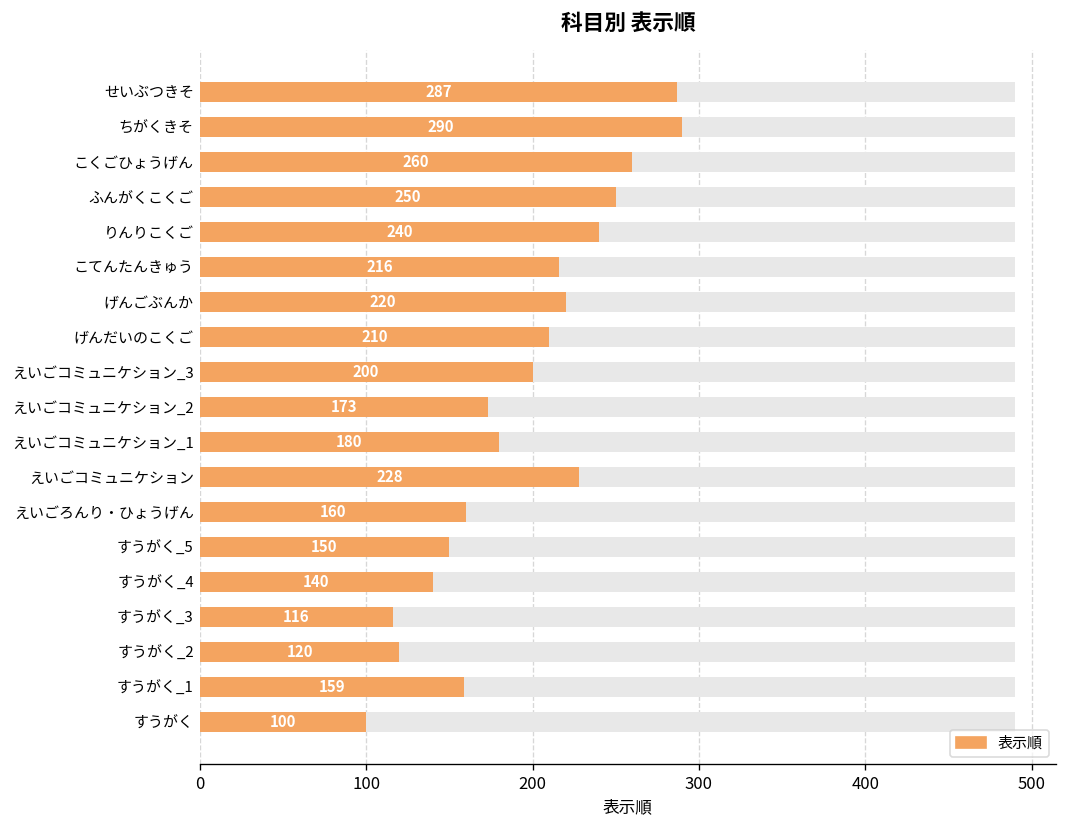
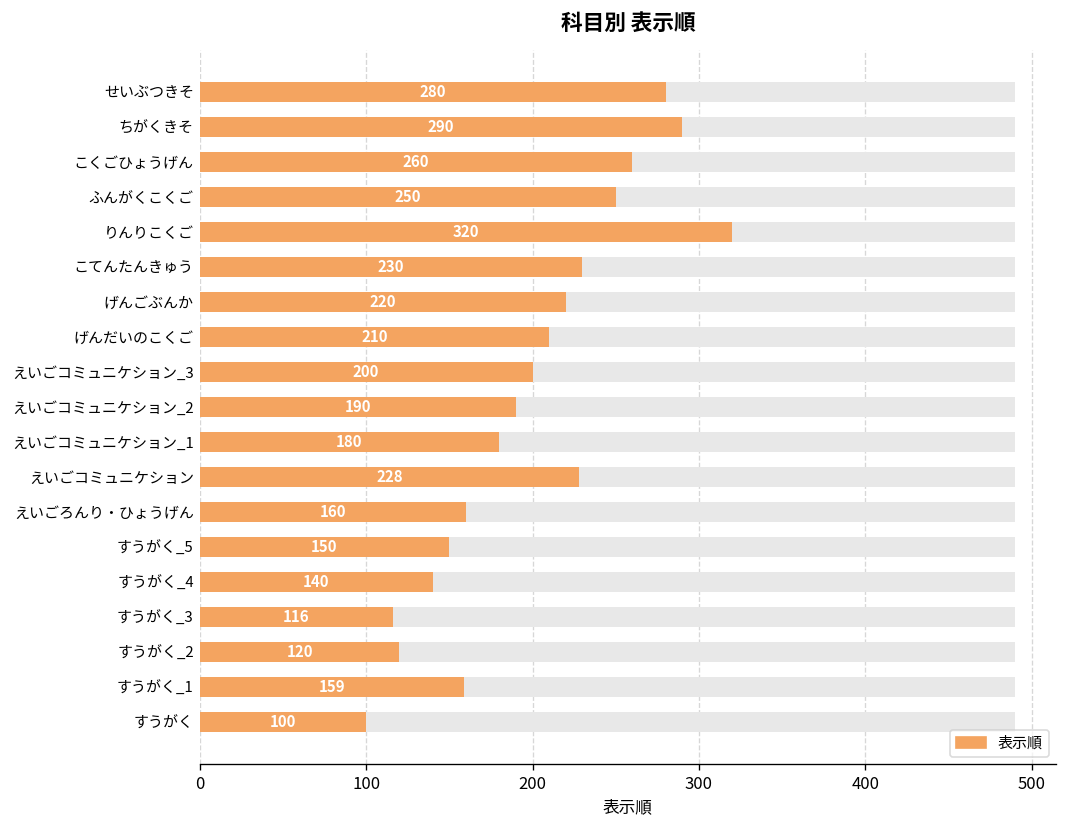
  {
    "表示順": {
-     "せいぶつきそ": 287,
-     "りんりこくご": 240,
-     "こてんたんきゅう": 216,
-     "えいごコミュニケション_2": 173
+     "せいぶつきそ": 280,
+     "りんりこくご": 320,
+     "こてんたんきゅう": 230,
+     "えいごコミュニケション_2": 190
    }
  }
